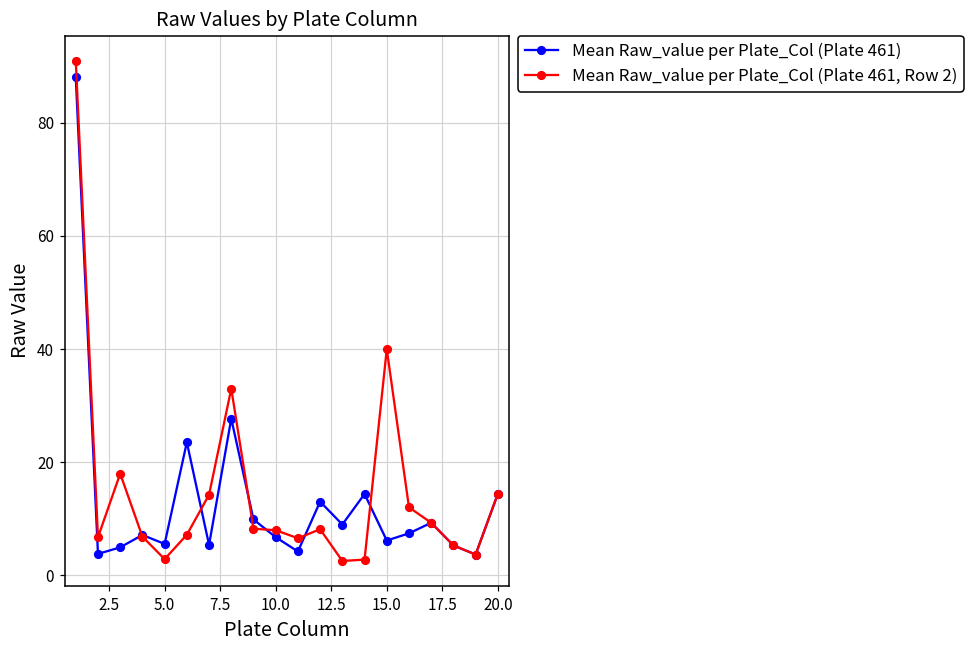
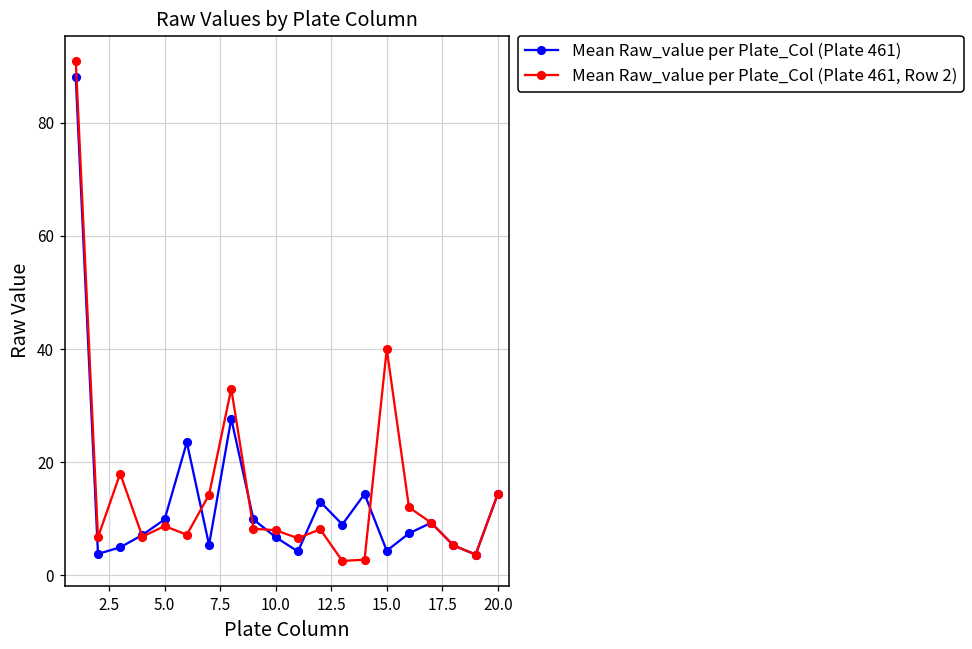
  {
    "Mean Raw_value per Plate_Col (Plate 461)": {
-     "5.0": 6,
+     "5.0": 10,
      "10.0": 7,
-     "15.0": 6
+     "15.0": 4
    },
    "Mean Raw_value per Plate_Col (Plate 461, Row 2)": {
-     "5.0": 3,
+     "5.0": 9,
      "10.0": 8,
      "15.0": 40
    }
  }
